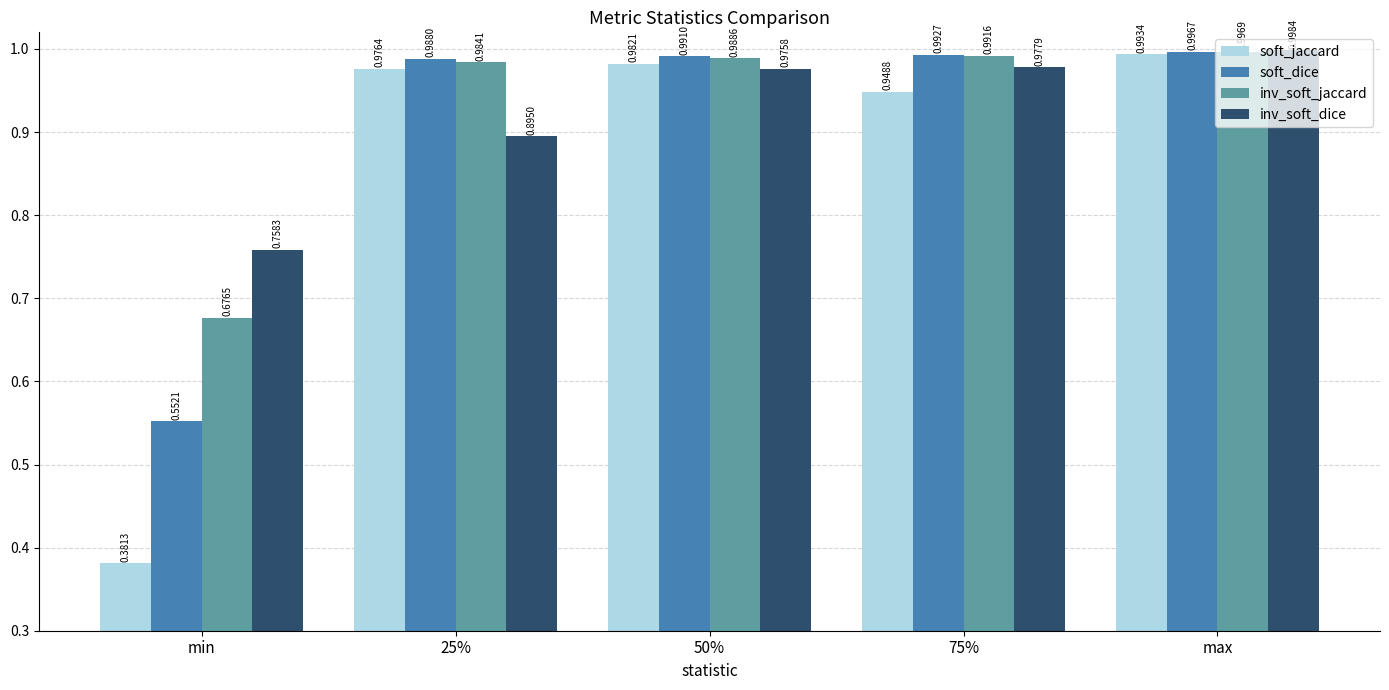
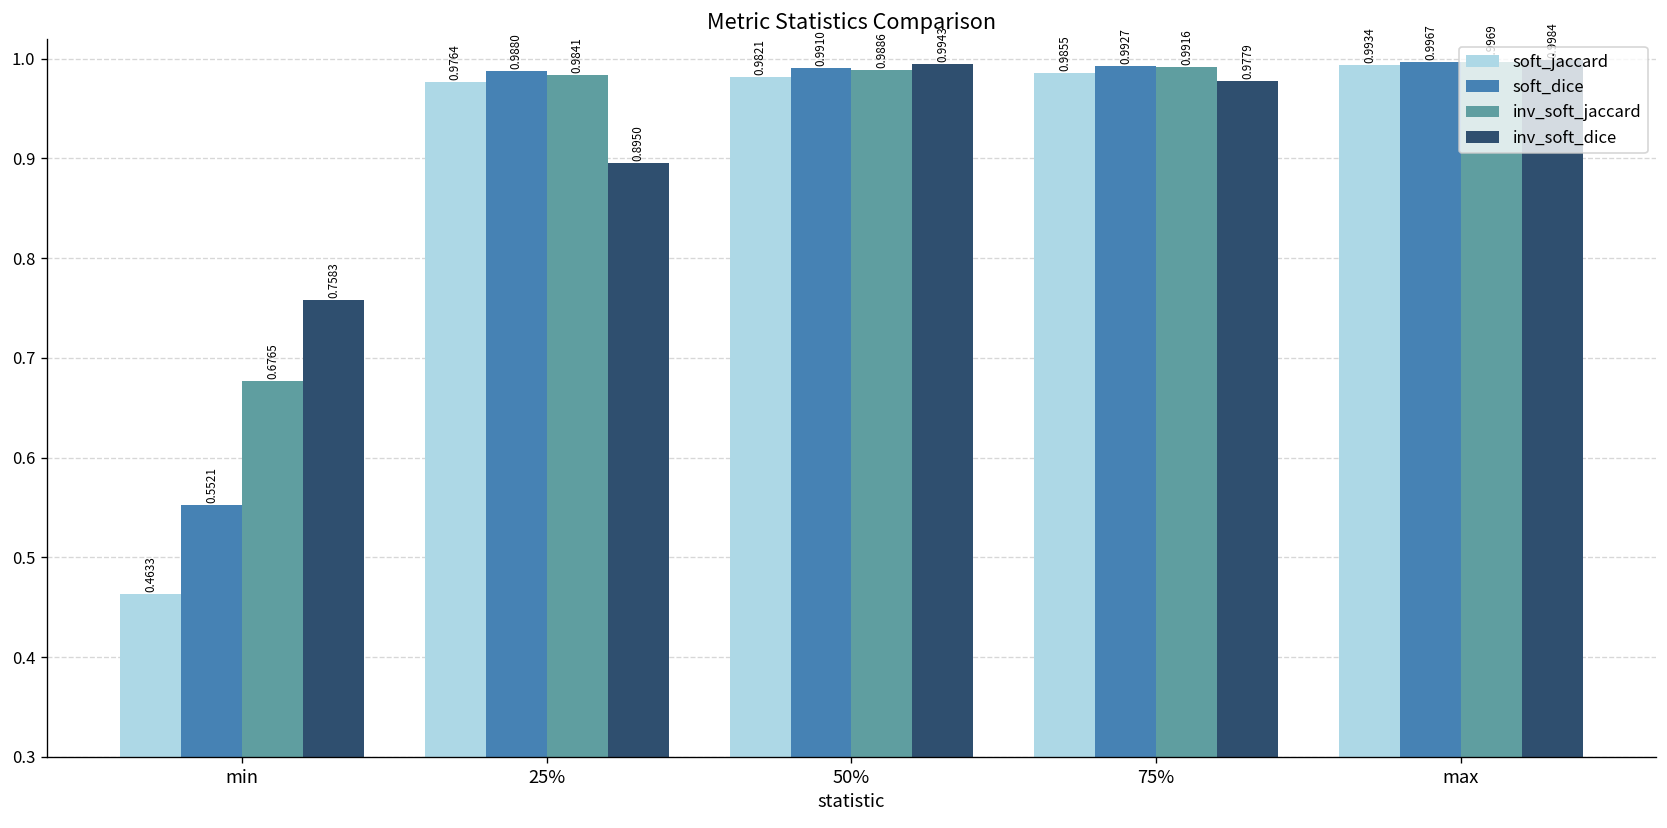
  {
    "soft_jaccard": {
-     "min": 0.3813,
+     "min": 0.4633,
      "25%": 0.9764,
      "50%": 0.9821,
-     "75%": 0.9488,
+     "75%": 0.9855,
      "max": 0.9934
    },
    "inv_soft_dice": {
      "min": 0.7583,
      "25%": 0.8950,
-     "50%": 0.9758,
+     "50%": 0.9943,
      "75%": 0.9779
    }
  }
